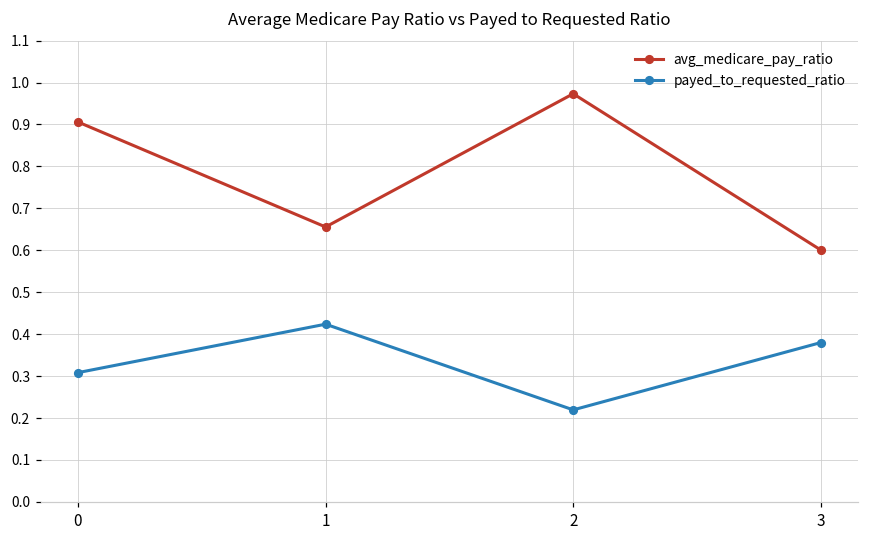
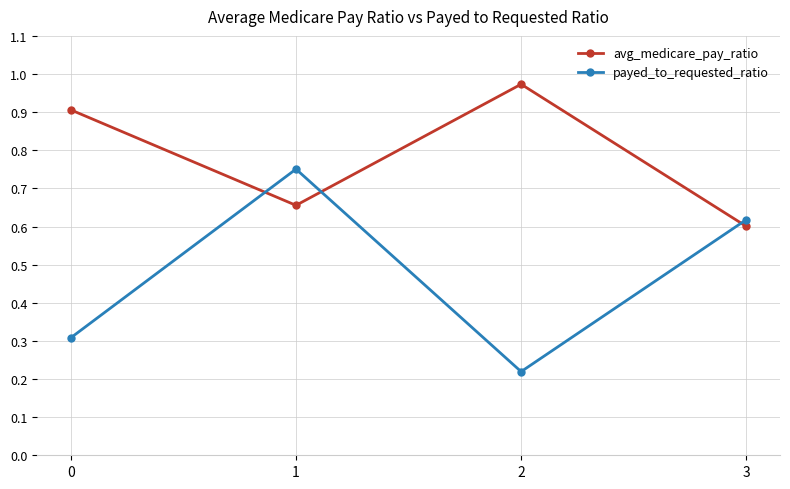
  {
    "avg_medicare_pay_ratio": {
      "0": 0.91,
      "1": 0.66,
      "2": 0.97,
      "3": 0.60
    },
    "payed_to_requested_ratio": {
      "0": 0.31,
-     "1": 0.42,
+     "1": 0.75,
      "2": 0.22,
-     "3": 0.38
+     "3": 0.62
    }
  }
